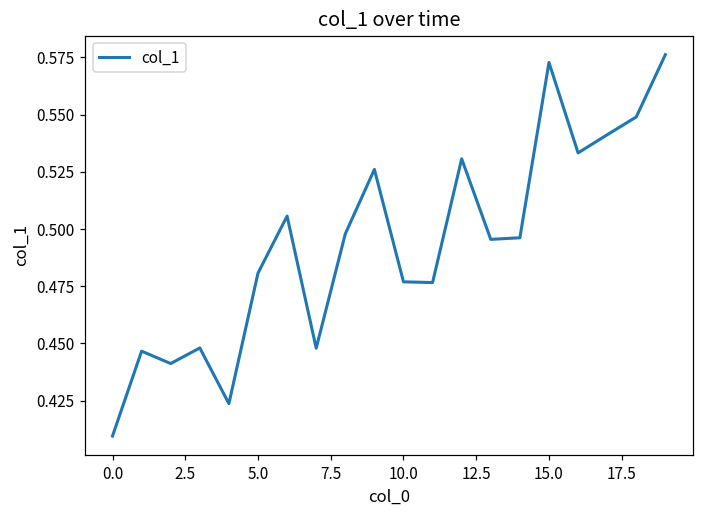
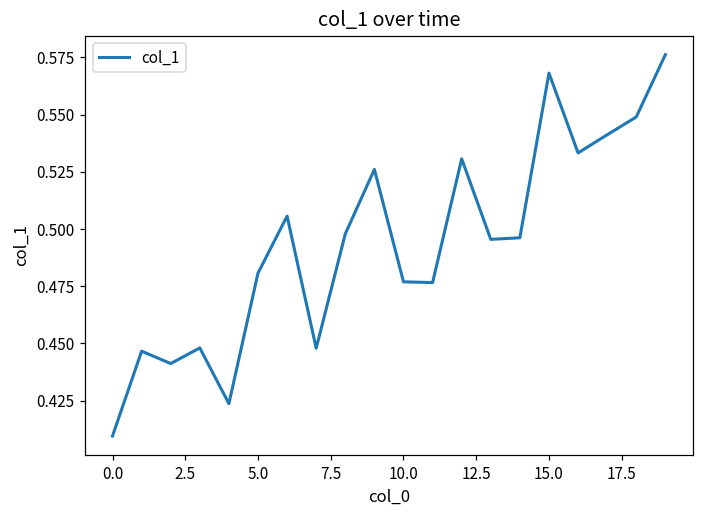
  {
    "0.0": 0.410,
    "5.0": 0.481,
    "10.0": 0.477,
-   "15.0": 0.573
+   "15.0": 0.568
  }
